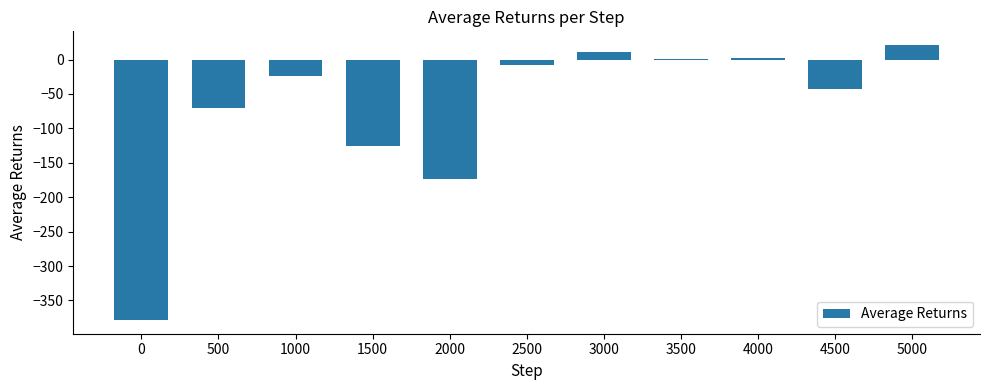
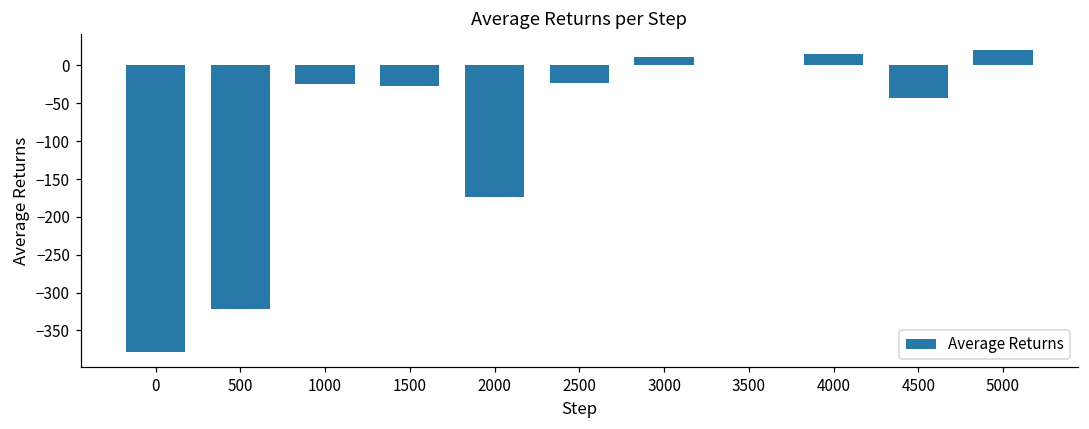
  {
    "0": -380,
-   "500": -70,
+   "500": -320,
    "1000": -20,
-   "1500": -130,
+   "1500": -30,
    "2000": -170,
-   "2500": -10,
+   "2500": -20,
    "3000": 10,
-   "4000": 0,
+   "4000": 20,
    "4500": -40,
    "5000": 20
  }
